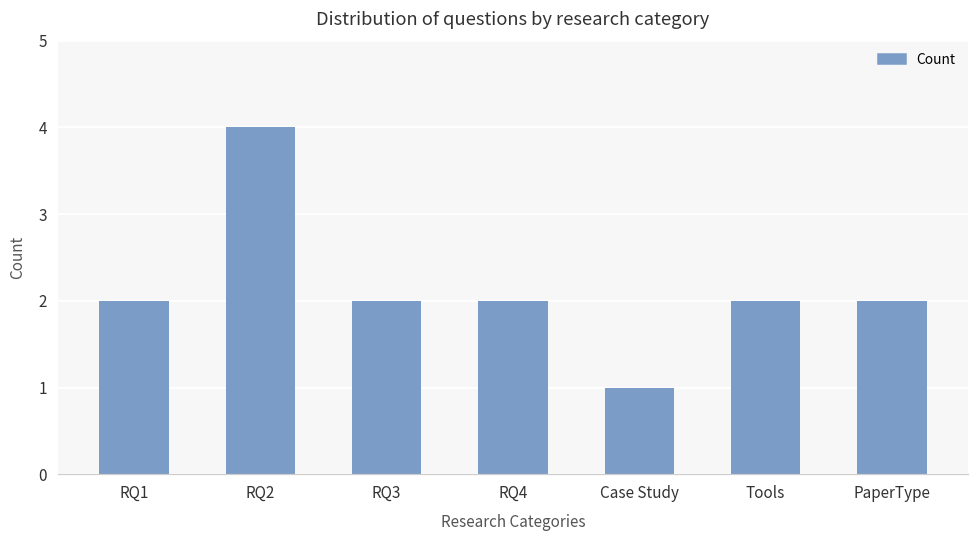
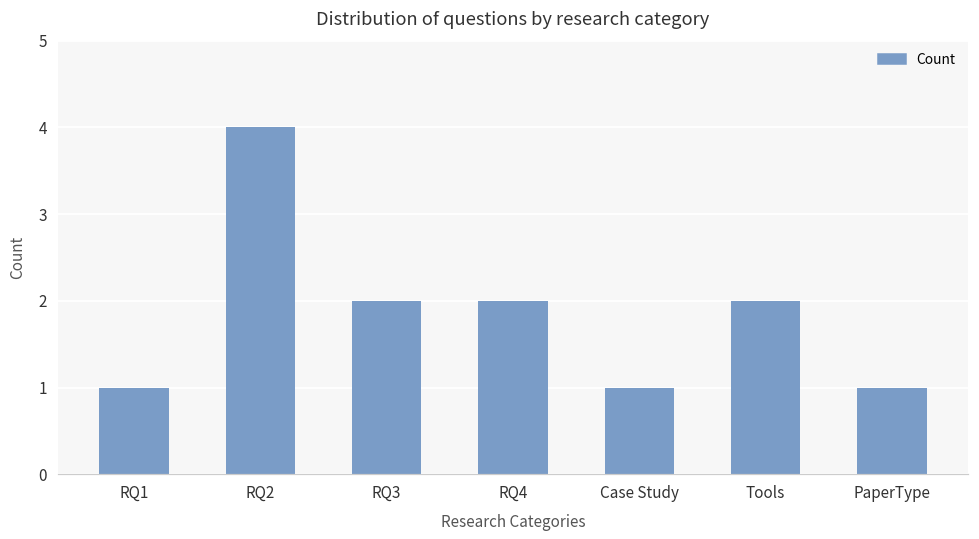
  {
-   "RQ1": 2,
+   "RQ1": 1,
    "RQ2": 4,
    "RQ3": 2,
    "RQ4": 2,
    "Case Study": 1,
    "Tools": 2,
-   "PaperType": 2
+   "PaperType": 1
  }
